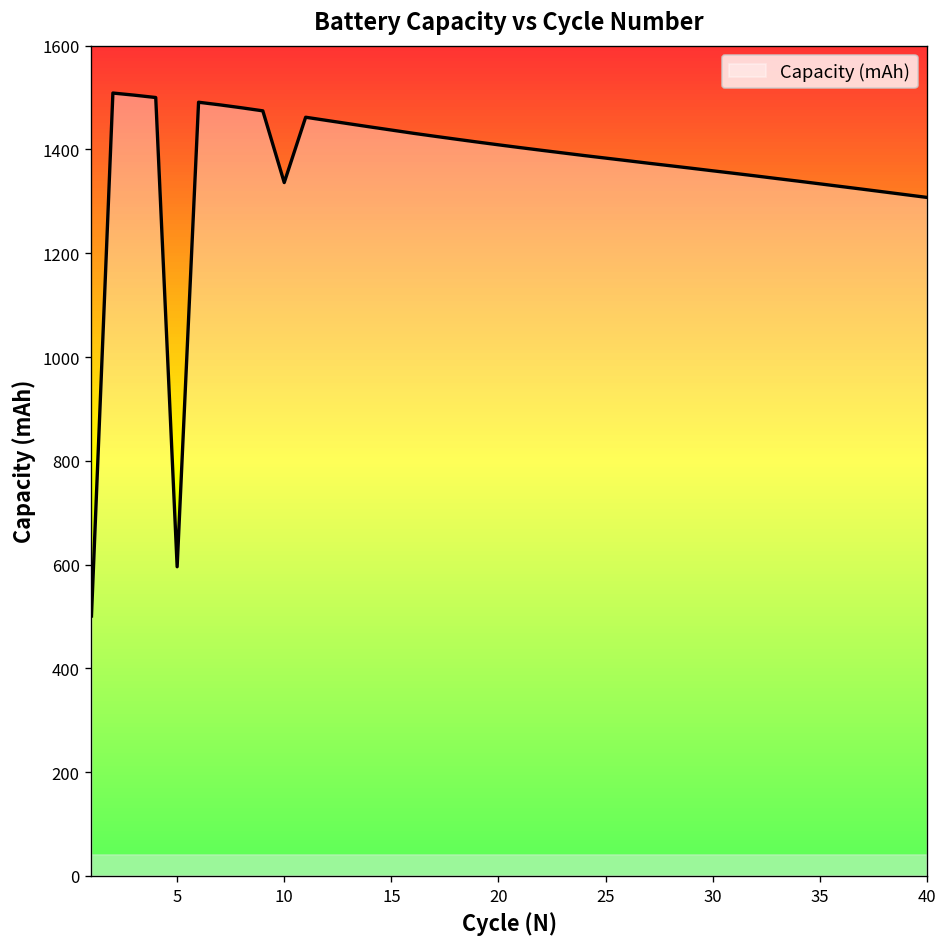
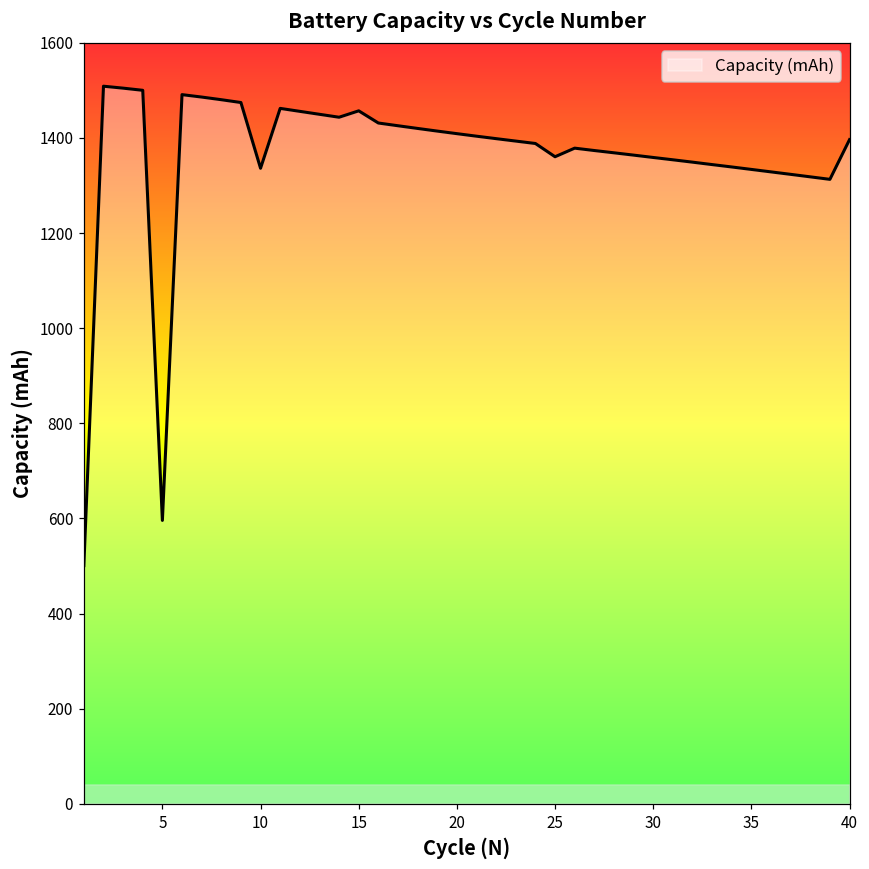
  {
    "5": 600,
    "10": 1340,
-   "15": 1440,
+   "15": 1460,
    "20": 1410,
-   "25": 1380,
+   "25": 1360,
    "30": 1360,
    "35": 1330,
-   "40": 1310
+   "40": 1400
  }
